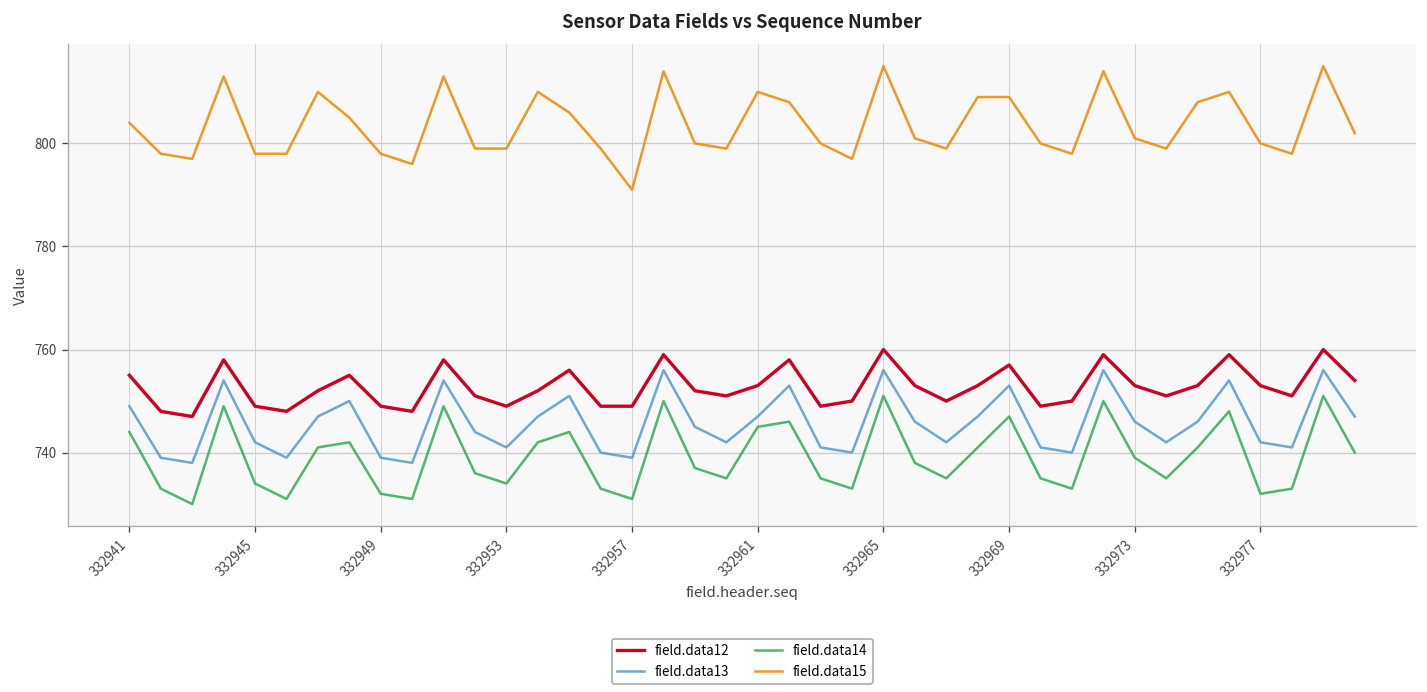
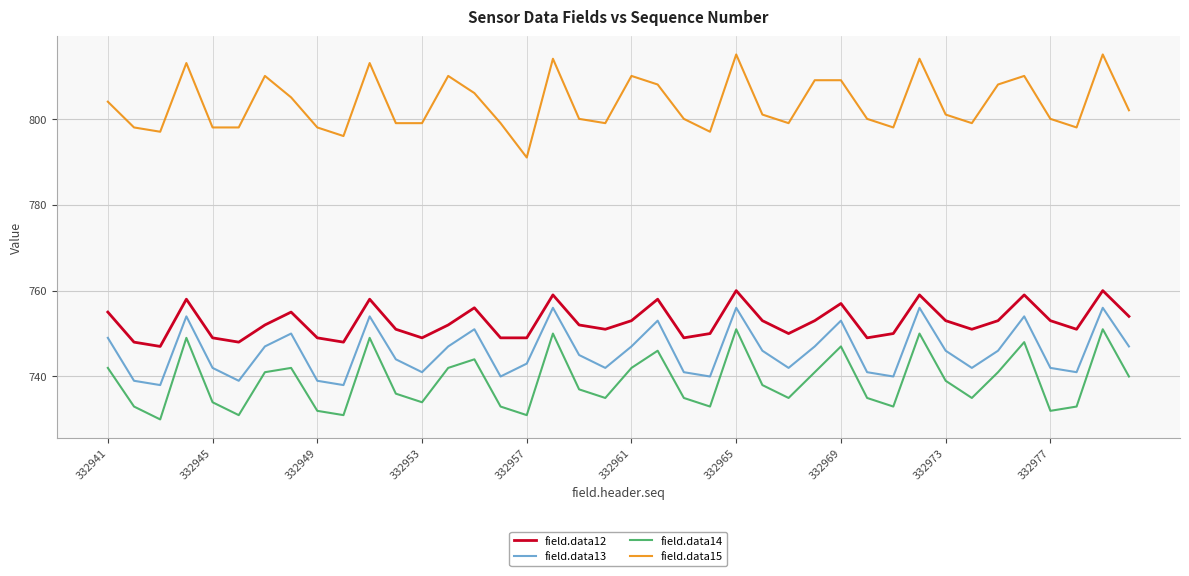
  {
    "field.data12": {
      "332941": 755,
      "332945": 749,
      "332949": 749,
      "332953": 749,
      "332957": 749,
      "332961": 753,
      "332965": 760,
      "332969": 757,
      "332973": 753,
      "332977": 753
    },
    "field.data13": {
      "332941": 749,
      "332945": 742,
      "332949": 739,
      "332953": 741,
-     "332957": 739,
+     "332957": 743,
      "332961": 747,
      "332965": 756,
      "332969": 753,
      "332973": 746,
      "332977": 742
    },
    "field.data14": {
-     "332941": 744,
+     "332941": 742,
      "332945": 734,
      "332949": 732,
      "332953": 734,
      "332957": 731,
-     "332961": 745,
+     "332961": 742,
      "332965": 751,
      "332969": 747,
      "332973": 739,
      "332977": 732
    },
    "field.data15": {
      "332941": 804,
      "332945": 798,
      "332949": 798,
      "332953": 799,
      "332957": 791,
      "332961": 810,
      "332965": 815,
      "332969": 809,
      "332973": 801,
      "332977": 800
    }
  }
